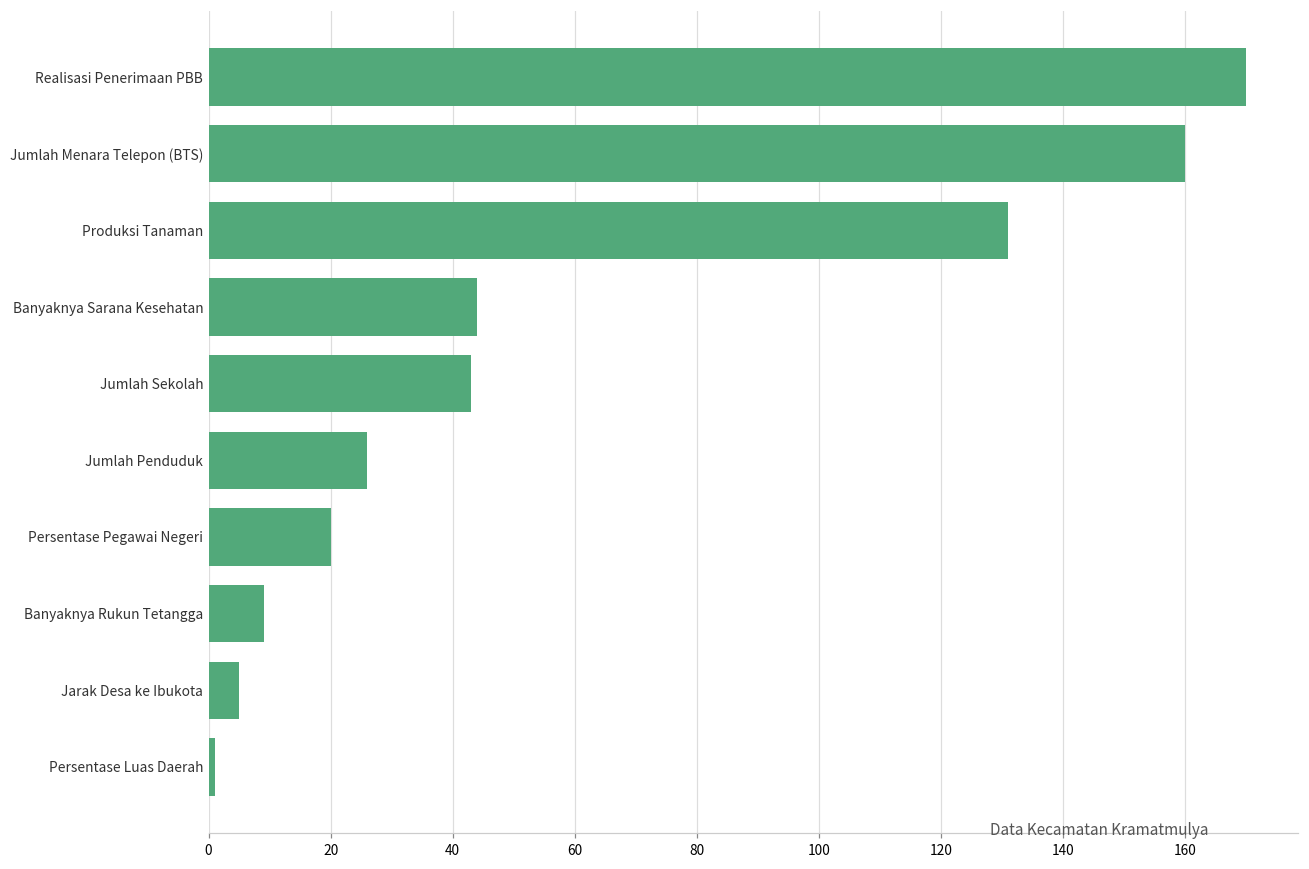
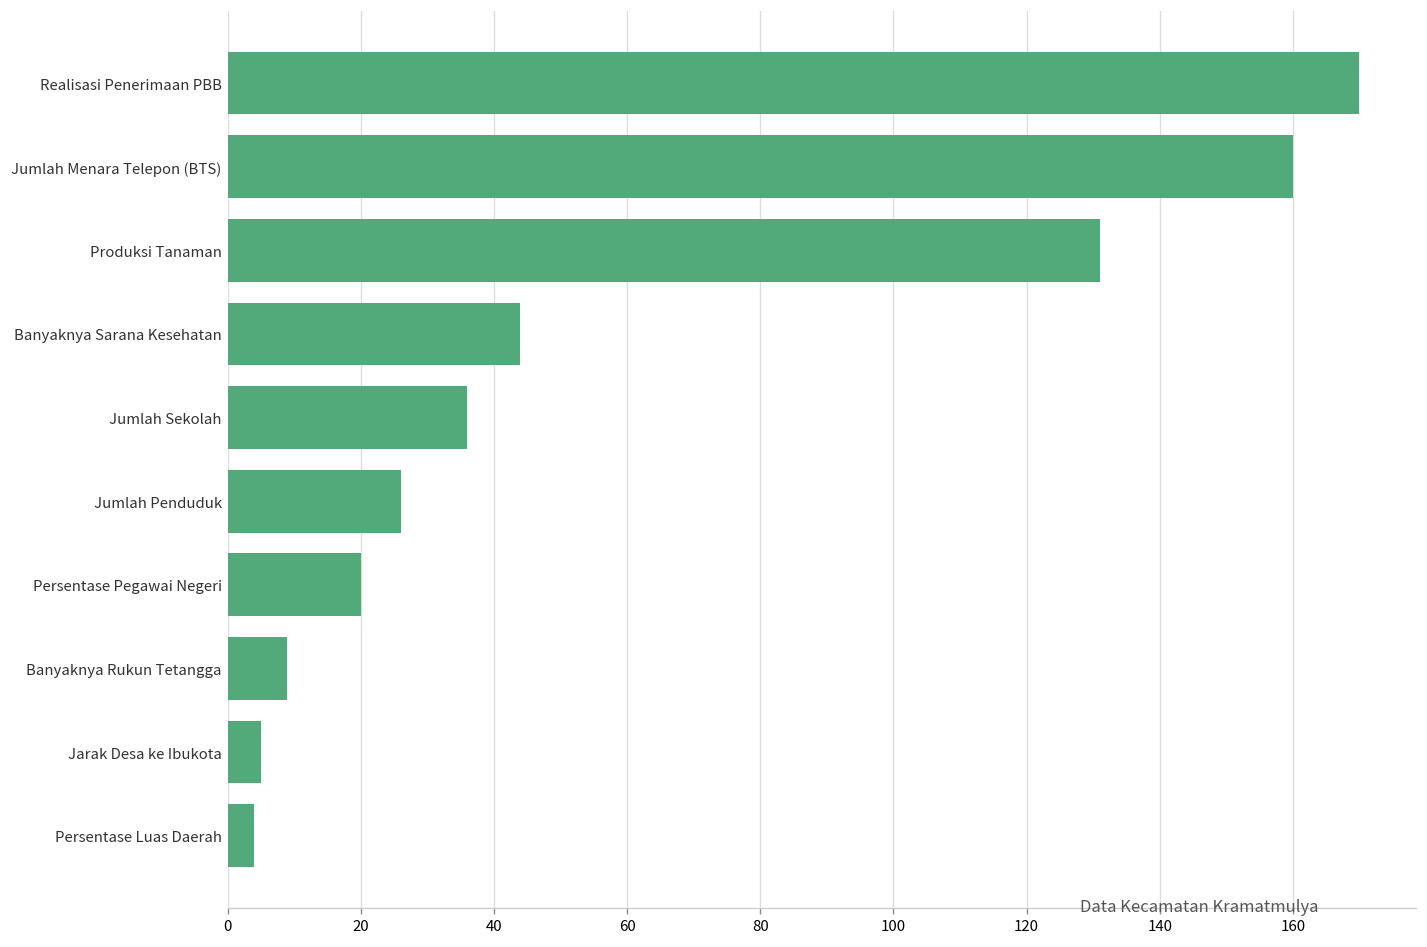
  {
    "Realisasi Penerimaan PBB": 170,
    "Jumlah Menara Telepon (BTS)": 160,
    "Produksi Tanaman": 131,
    "Banyaknya Sarana Kesehatan": 44,
-   "Jumlah Sekolah": 43,
+   "Jumlah Sekolah": 36,
    "Jumlah Penduduk": 26,
    "Persentase Pegawai Negeri": 20,
    "Banyaknya Rukun Tetangga": 9,
    "Jarak Desa ke Ibukota": 5,
-   "Persentase Luas Daerah": 1
+   "Persentase Luas Daerah": 4
  }
